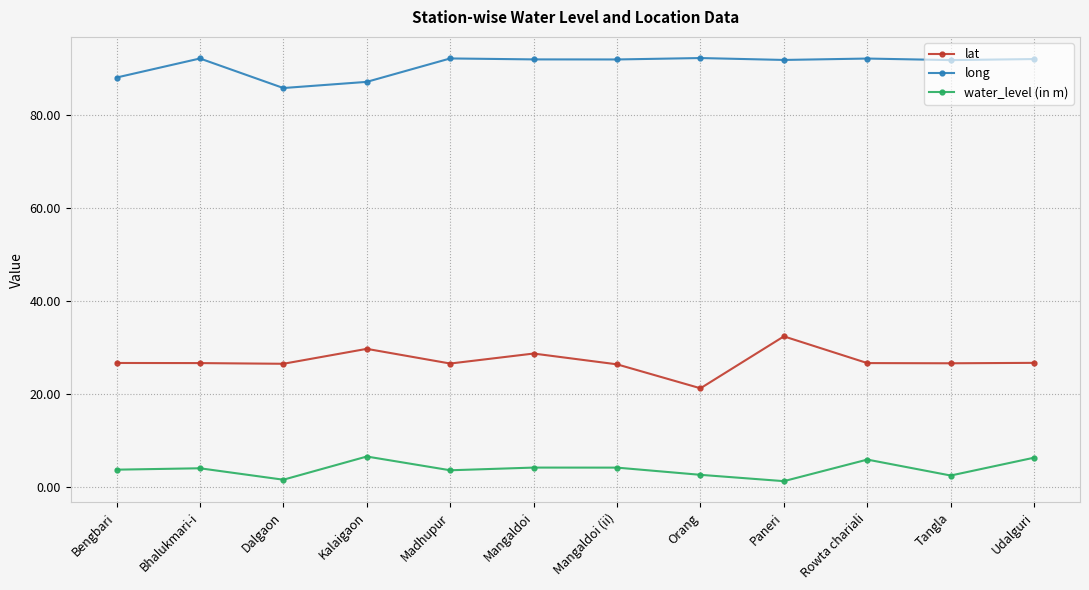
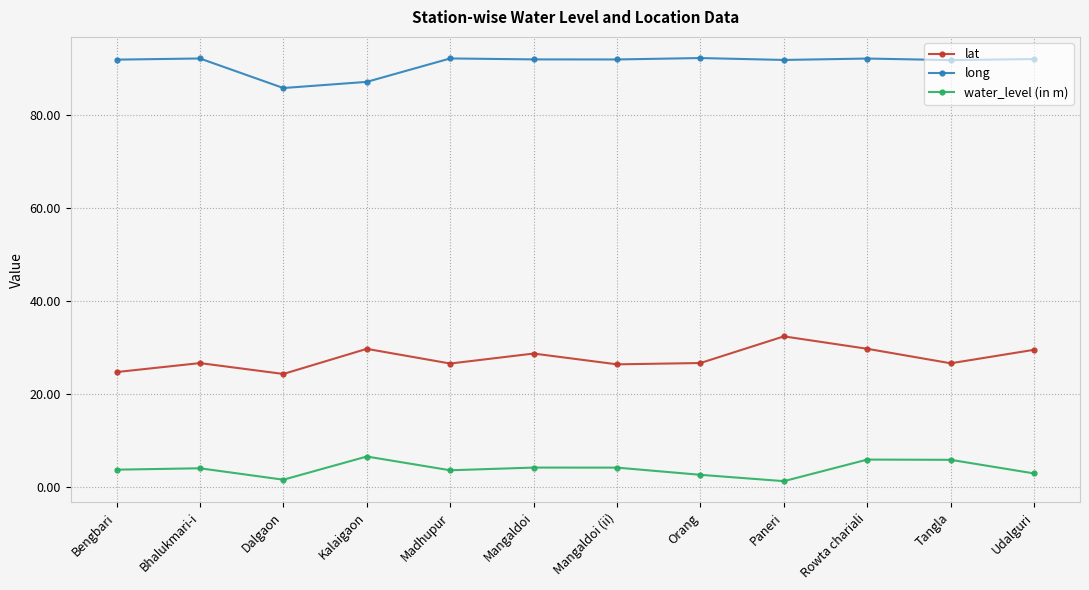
  {
    "lat": {
-     "Bengbari": 27,
+     "Bengbari": 25,
      "Bhalukmari-i": 27,
-     "Dalgaon": 27,
+     "Dalgaon": 24,
      "Kalaigaon": 30,
      "Madhupur": 27,
      "Mangaldoi": 29,
      "Mangaldoi (ii)": 26,
-     "Orang": 21,
+     "Orang": 27,
      "Paneri": 32,
-     "Rowta chariali": 27,
+     "Rowta chariali": 30,
      "Tangla": 27,
-     "Udalguri": 27
+     "Udalguri": 30
    },
    "long": {
-     "Bengbari": 88,
+     "Bengbari": 92,
      "Bhalukmari-i": 92,
      "Dalgaon": 86,
      "Kalaigaon": 87,
      "Madhupur": 92,
      "Mangaldoi": 92,
      "Mangaldoi (ii)": 92,
      "Orang": 92,
      "Paneri": 92,
      "Rowta chariali": 92
    },
    "water_level (in m)": {
      "Bengbari": 4,
      "Bhalukmari-i": 4,
      "Dalgaon": 2,
      "Kalaigaon": 7,
      "Madhupur": 4,
      "Mangaldoi": 4,
      "Mangaldoi (ii)": 4,
      "Orang": 3,
      "Paneri": 1,
      "Rowta chariali": 6,
-     "Tangla": 3,
-     "Udalguri": 6
+     "Tangla": 6,
+     "Udalguri": 3
    }
  }
